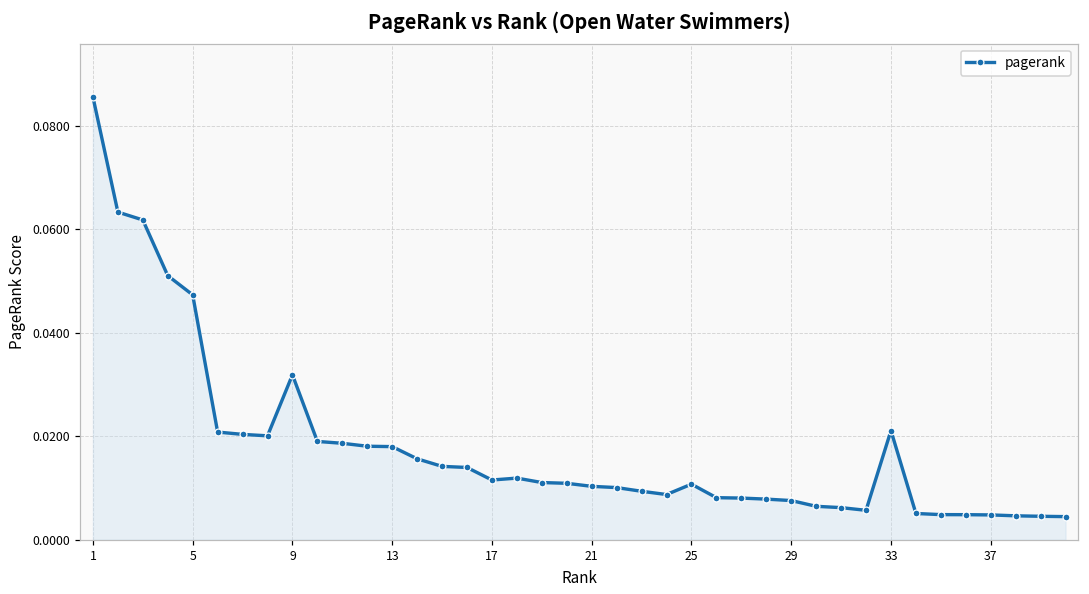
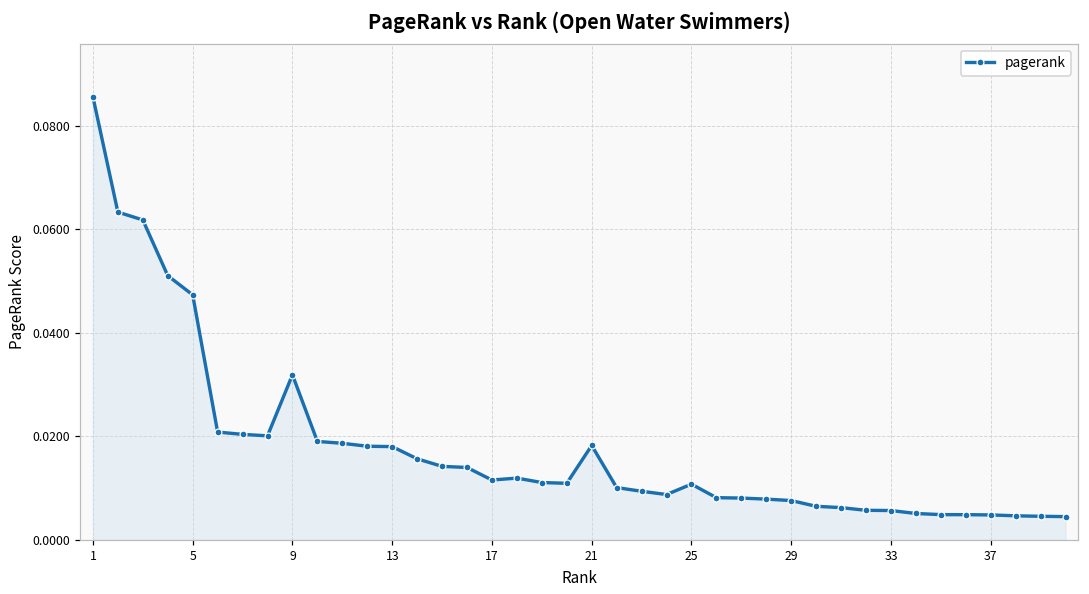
  {
    "1": 0.086,
    "5": 0.047,
    "9": 0.032,
    "13": 0.018,
    "17": 0.012,
-   "21": 0.010,
+   "21": 0.018,
    "25": 0.011,
    "29": 0.008,
-   "33": 0.021,
+   "33": 0.006,
    "37": 0.005
  }
